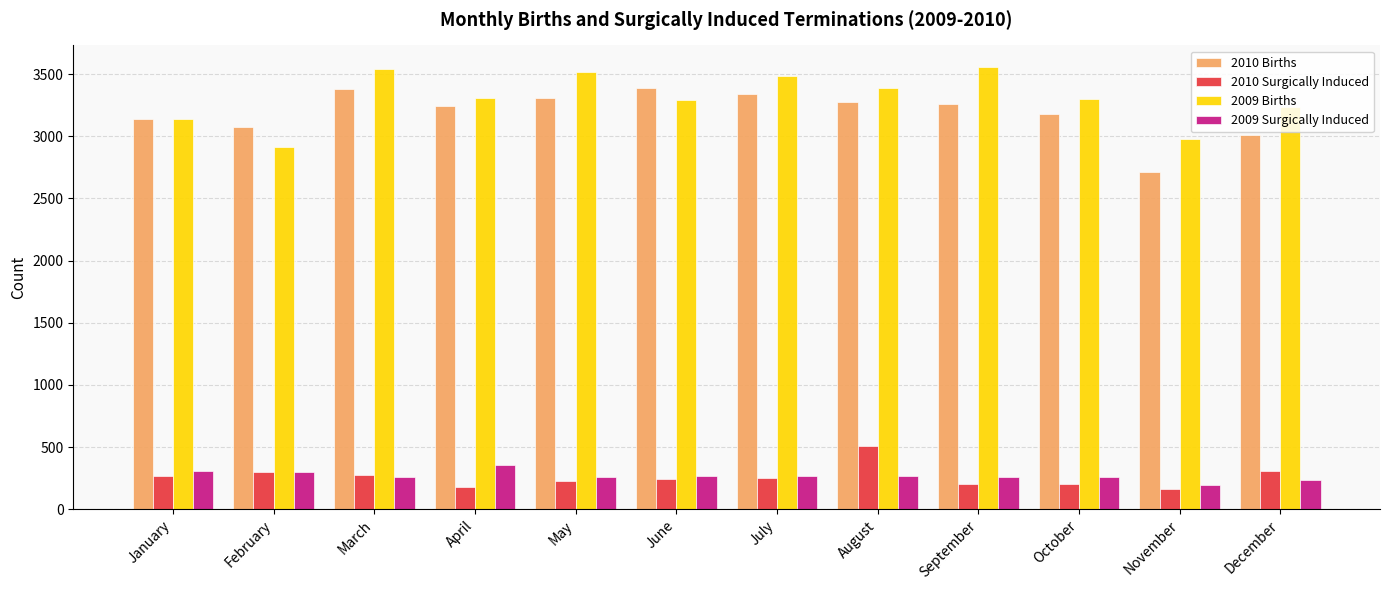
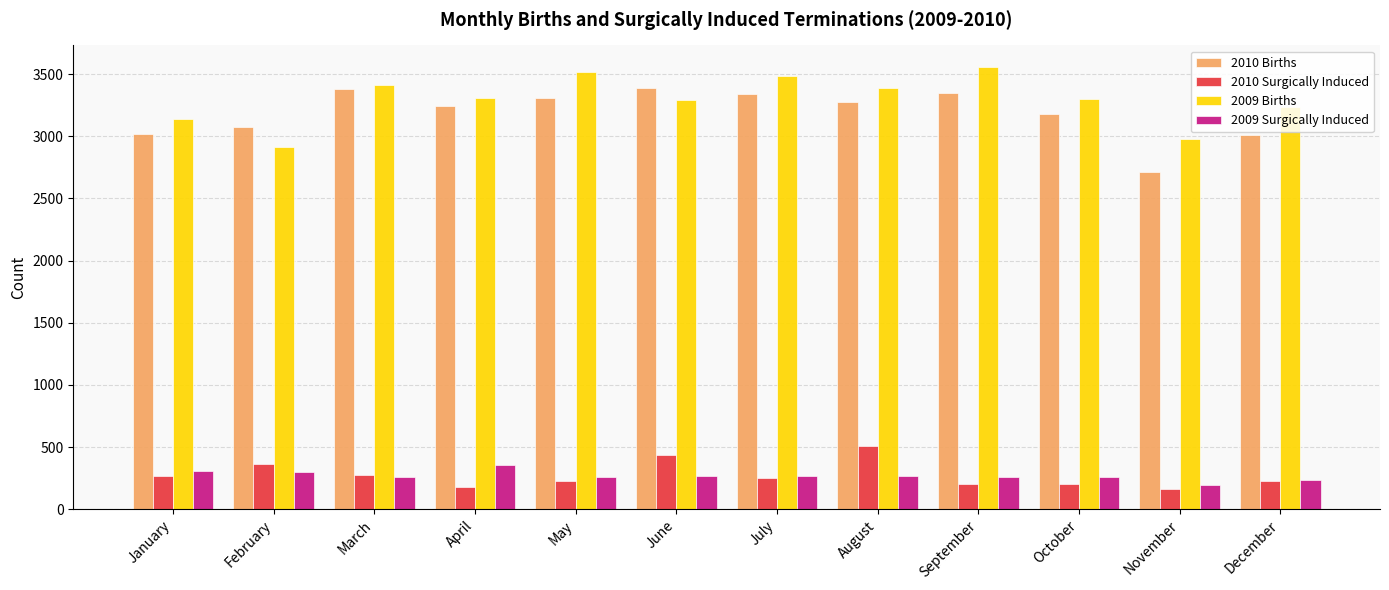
  {
    "2010 Births": {
-     "January": 3140,
+     "January": 3020,
      "February": 3070,
      "March": 3380,
      "April": 3250,
      "May": 3310,
      "June": 3390,
      "July": 3340,
      "August": 3270,
-     "September": 3260,
+     "September": 3340,
      "October": 3180,
      "November": 2720,
      "December": 3010
    },
    "2010 Surgically Induced": {
      "January": 270,
-     "February": 300,
+     "February": 370,
      "March": 270,
      "April": 180,
      "May": 230,
-     "June": 250,
+     "June": 430,
      "July": 250,
      "August": 510,
      "September": 200,
      "October": 200,
      "November": 170,
-     "December": 310
+     "December": 230
    },
    "2009 Births": {
      "January": 3140,
      "February": 2910,
-     "March": 3540,
+     "March": 3410,
      "April": 3310,
      "May": 3520,
      "June": 3300,
      "July": 3490,
      "August": 3390,
      "September": 3550,
      "October": 3300,
      "November": 2980
    },
    "2009 Surgically Induced": {
      "January": 310,
      "February": 300,
      "March": 260,
      "April": 360,
      "May": 260,
      "June": 270,
      "July": 270,
      "August": 270,
      "September": 260,
      "October": 260,
      "November": 200,
      "December": 240
    }
  }
